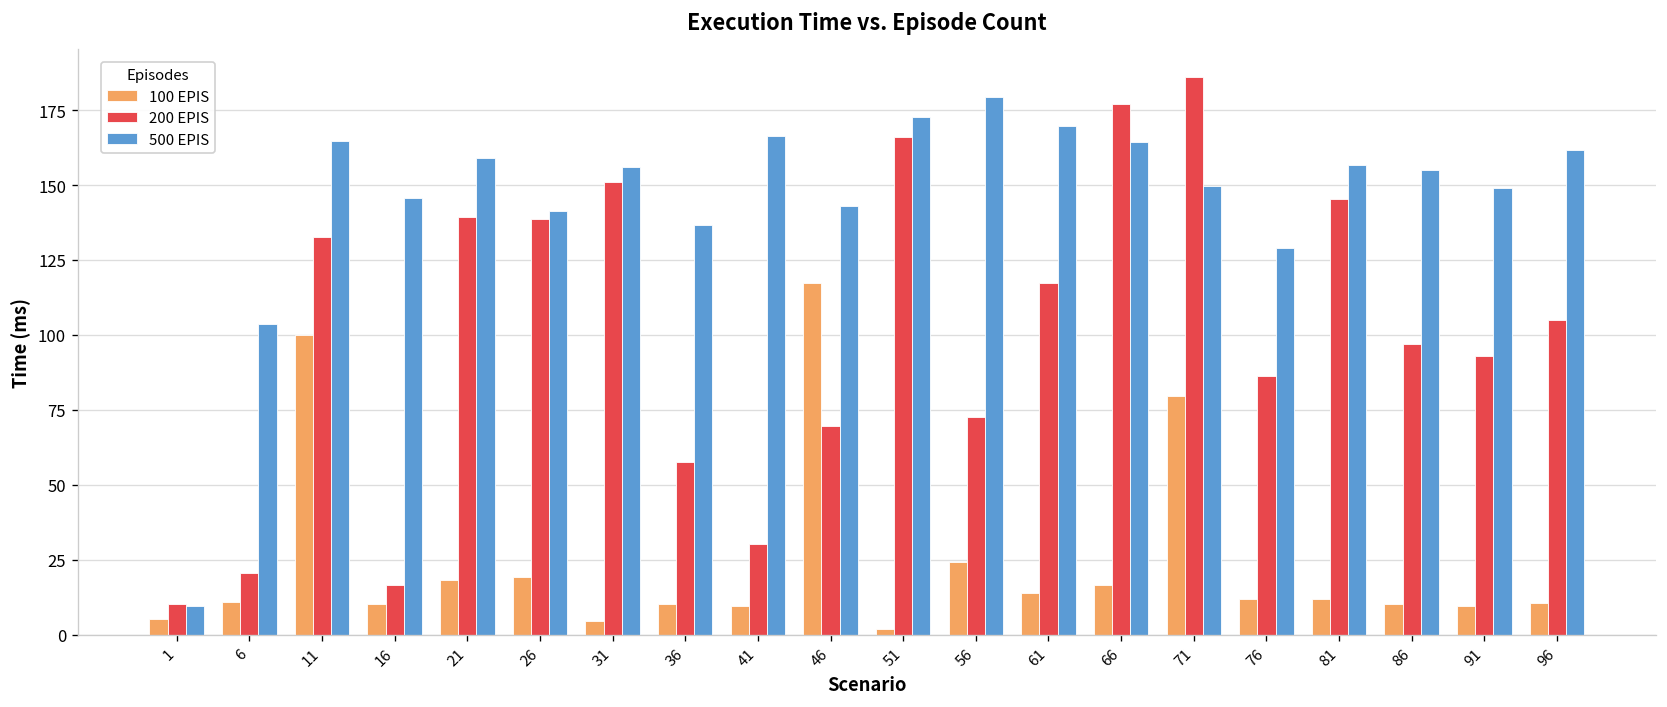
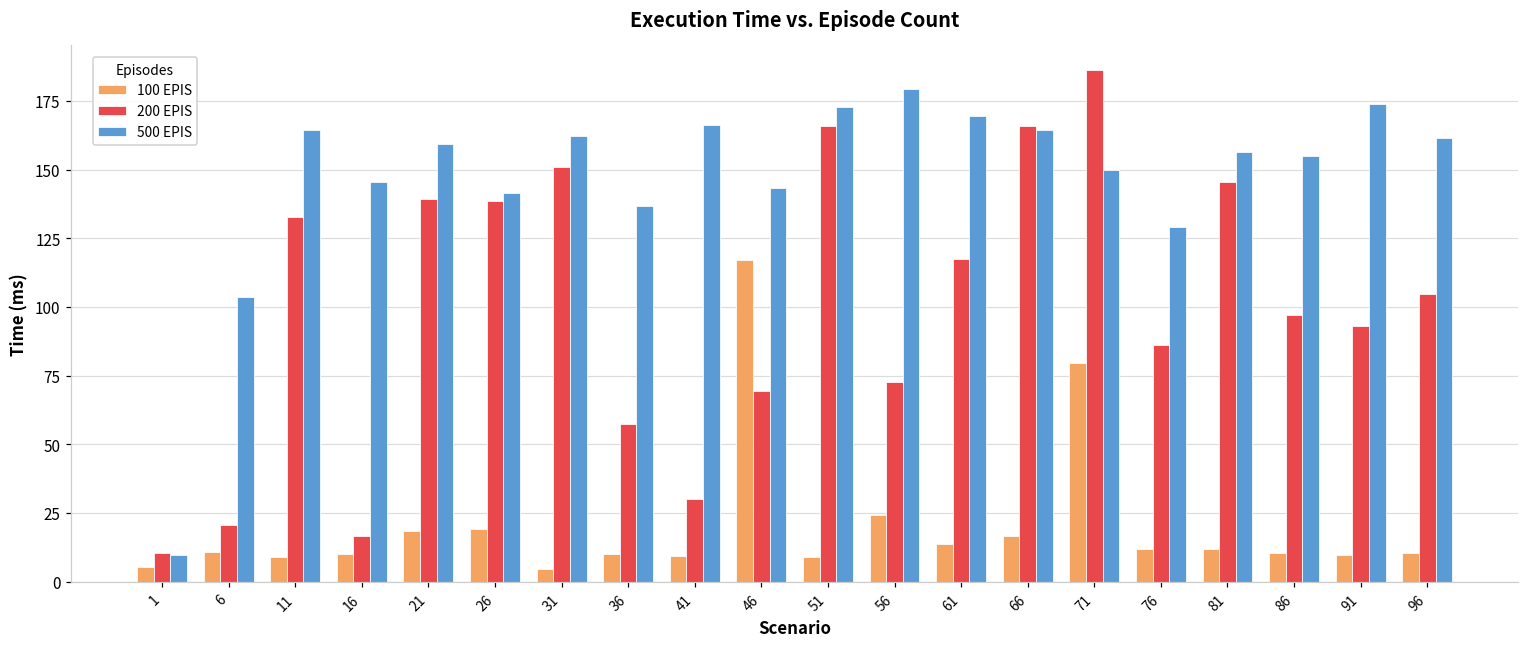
  {
    "100 EPIS": {
      "1": 5,
      "6": 11,
-     "11": 100,
+     "11": 9,
      "16": 10,
      "21": 18,
      "26": 19,
      "31": 4,
      "36": 10,
      "41": 9,
      "46": 117,
-     "51": 2,
+     "51": 9,
      "56": 24,
      "61": 14,
      "66": 17,
      "71": 80,
      "76": 12,
      "81": 12,
      "86": 10,
      "91": 10,
      "96": 11
    },
    "200 EPIS": {
      "1": 10,
      "6": 21,
      "11": 133,
      "16": 16,
      "21": 139,
      "26": 139,
      "31": 151,
      "36": 58,
      "41": 30,
      "46": 69,
      "51": 166,
      "56": 73,
      "61": 117,
-     "66": 177,
+     "66": 166,
      "71": 186,
      "76": 86,
      "81": 145,
      "86": 97,
      "91": 93,
      "96": 105
    },
    "500 EPIS": {
      "1": 10,
      "6": 104,
      "11": 165,
      "16": 146,
      "21": 159,
      "26": 141,
-     "31": 156,
+     "31": 162,
      "36": 137,
      "41": 166,
      "46": 143,
      "51": 173,
      "56": 179,
      "61": 170,
      "66": 164,
      "71": 150,
      "76": 129,
      "81": 157,
      "86": 155,
-     "91": 149,
+     "91": 174,
      "96": 162
    }
  }
